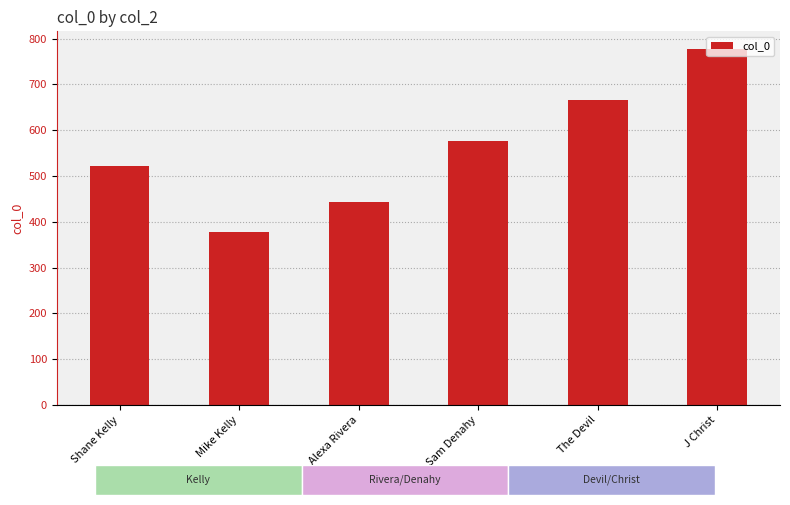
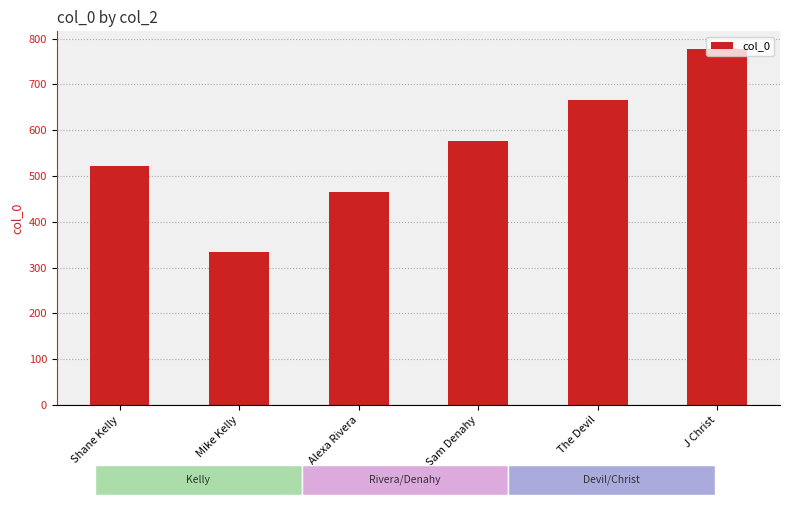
  {
    "Shane Kelly": 520,
-   "Mike Kelly": 380,
-   "Alexa Rivera": 440,
+   "Mike Kelly": 330,
+   "Alexa Rivera": 470,
    "Sam Denahy": 580,
    "The Devil": 670
  }
